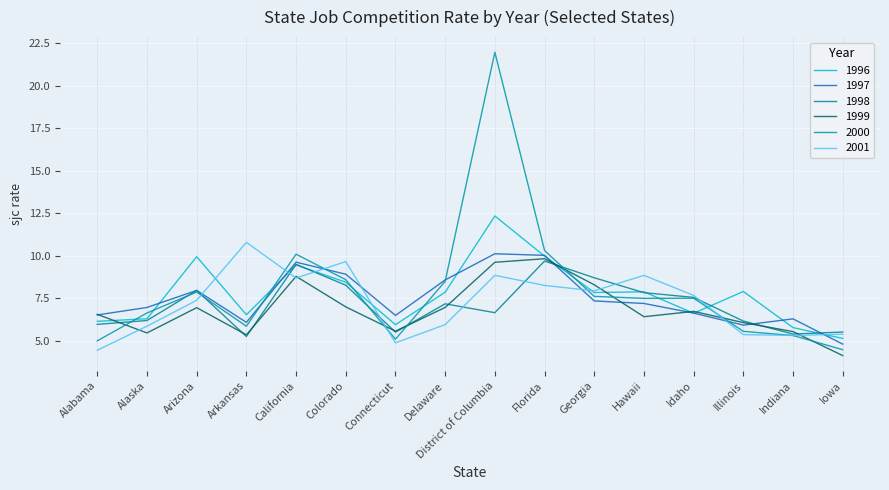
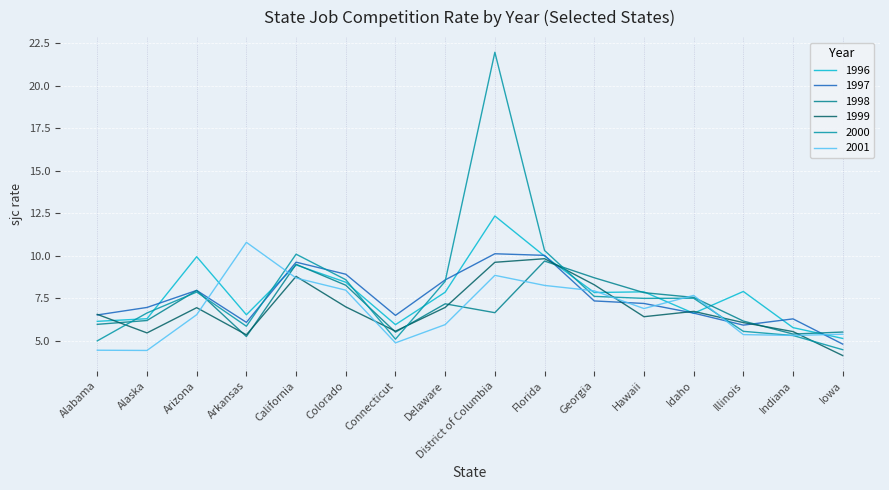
  {
    "2001": {
      "Alabama": 4.4,
-     "Alaska": 5.8,
-     "Arizona": 7.4,
+     "Alaska": 4.4,
+     "Arizona": 6.5,
      "Arkansas": 10.8,
-     "Colorado": 9.6,
+     "Colorado": 8.0,
      "Connecticut": 4.9,
      "Delaware": 5.9,
      "District of Columbia": 8.8,
      "Florida": 8.2,
-     "Hawaii": 8.8,
+     "Hawaii": 6.9,
      "Illinois": 5.4
    }
  }
